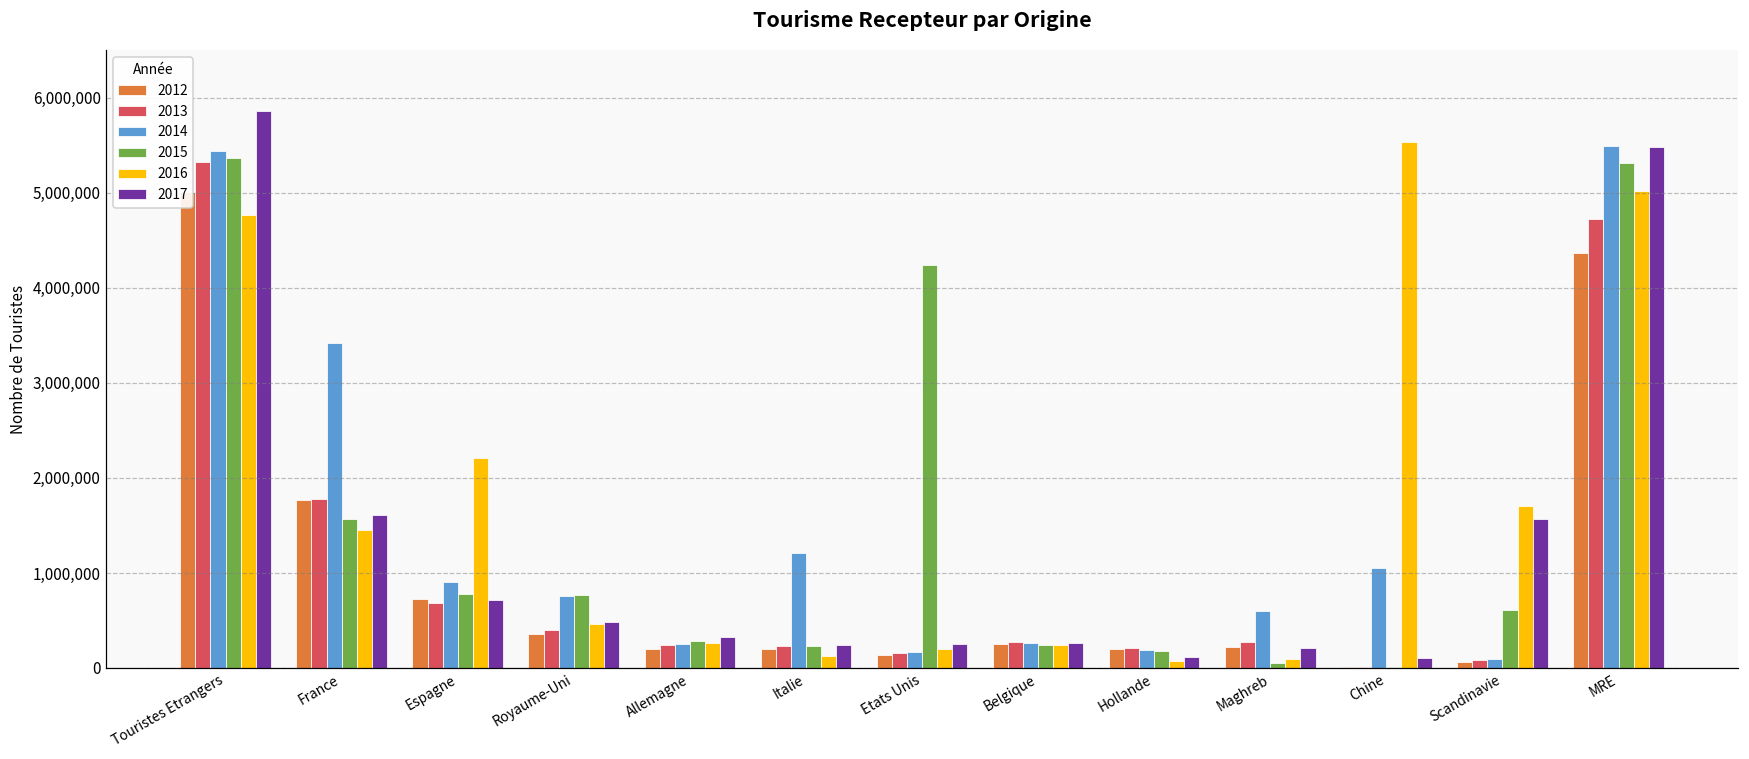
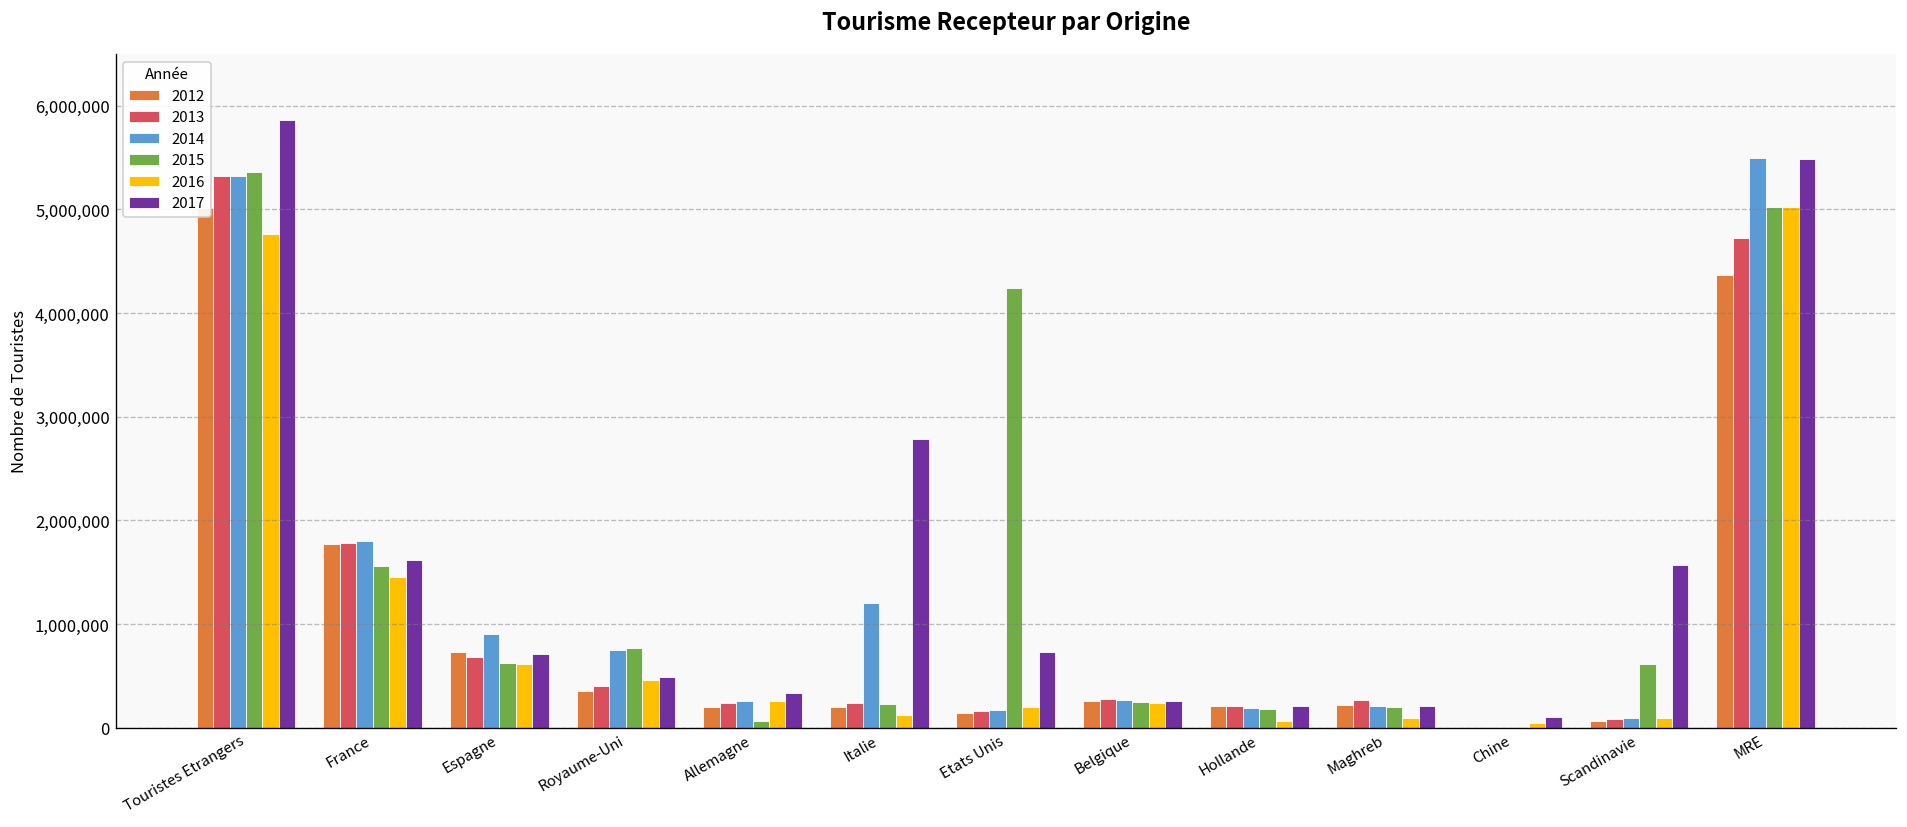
  {
    "2014": {
-     "Touristes Etrangers": "5,400,000",
-     "France": "3,400,000",
+     "Touristes Etrangers": "5,300,000",
+     "France": "1,800,000",
      "Espagne": "900,000",
      "Royaume-Uni": "800,000",
      "Allemagne": "300,000",
      "Italie": "1,200,000",
      "Etats Unis": "200,000",
      "Belgique": "300,000",
      "Hollande": "200,000",
-     "Maghreb": "600,000",
-     "Chine": "1,100,000",
+     "Maghreb": "200,000",
+     "Chine": "0",
      "Scandinavie": "100,000",
      "MRE": "5,500,000"
    },
    "2015": {
      "Touristes Etrangers": "5,400,000",
      "France": "1,600,000",
-     "Espagne": "800,000",
+     "Espagne": "600,000",
      "Royaume-Uni": "800,000",
-     "Allemagne": "300,000",
+     "Allemagne": "100,000",
      "Italie": "200,000",
      "Etats Unis": "4,200,000",
      "Belgique": "200,000",
      "Hollande": "200,000",
-     "Maghreb": "0",
+     "Maghreb": "200,000",
      "Scandinavie": "600,000",
-     "MRE": "5,300,000"
+     "MRE": "5,000,000"
    },
    "2016": {
      "Touristes Etrangers": "4,800,000",
      "France": "1,400,000",
-     "Espagne": "2,200,000",
+     "Espagne": "600,000",
      "Royaume-Uni": "500,000",
      "Allemagne": "300,000",
      "Italie": "100,000",
      "Etats Unis": "200,000",
      "Belgique": "200,000",
      "Hollande": "100,000",
      "Maghreb": "100,000",
-     "Chine": "5,500,000",
-     "Scandinavie": "1,700,000",
+     "Chine": "0",
+     "Scandinavie": "100,000",
      "MRE": "5,000,000"
    },
    "2017": {
      "Touristes Etrangers": "5,900,000",
      "France": "1,600,000",
      "Espagne": "700,000",
      "Royaume-Uni": "500,000",
      "Allemagne": "300,000",
-     "Italie": "200,000",
-     "Etats Unis": "300,000",
+     "Italie": "2,800,000",
+     "Etats Unis": "700,000",
      "Belgique": "300,000",
-     "Hollande": "100,000",
+     "Hollande": "200,000",
      "Maghreb": "200,000",
      "Chine": "100,000",
      "Scandinavie": "1,600,000",
      "MRE": "5,500,000"
    }
  }
